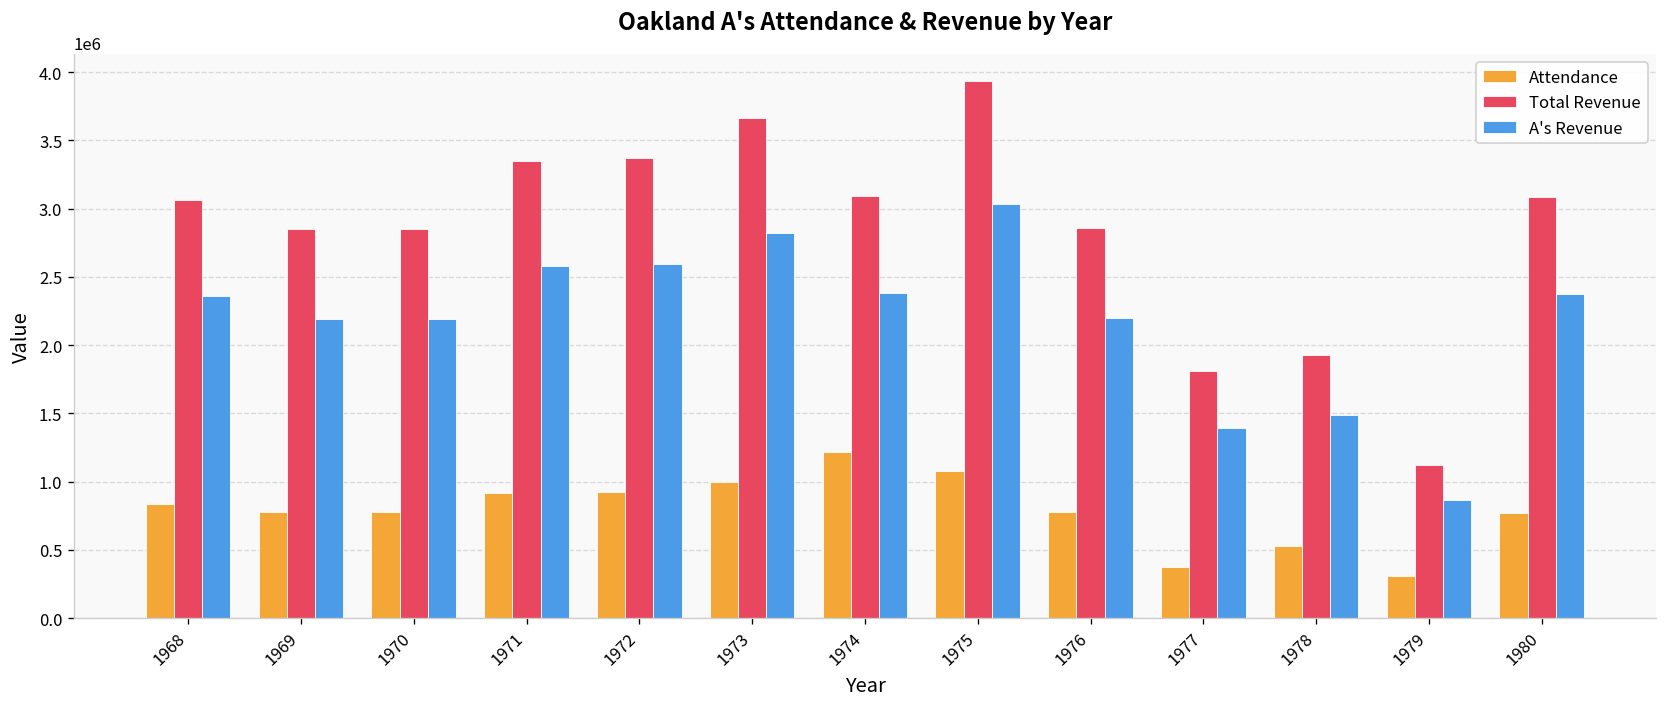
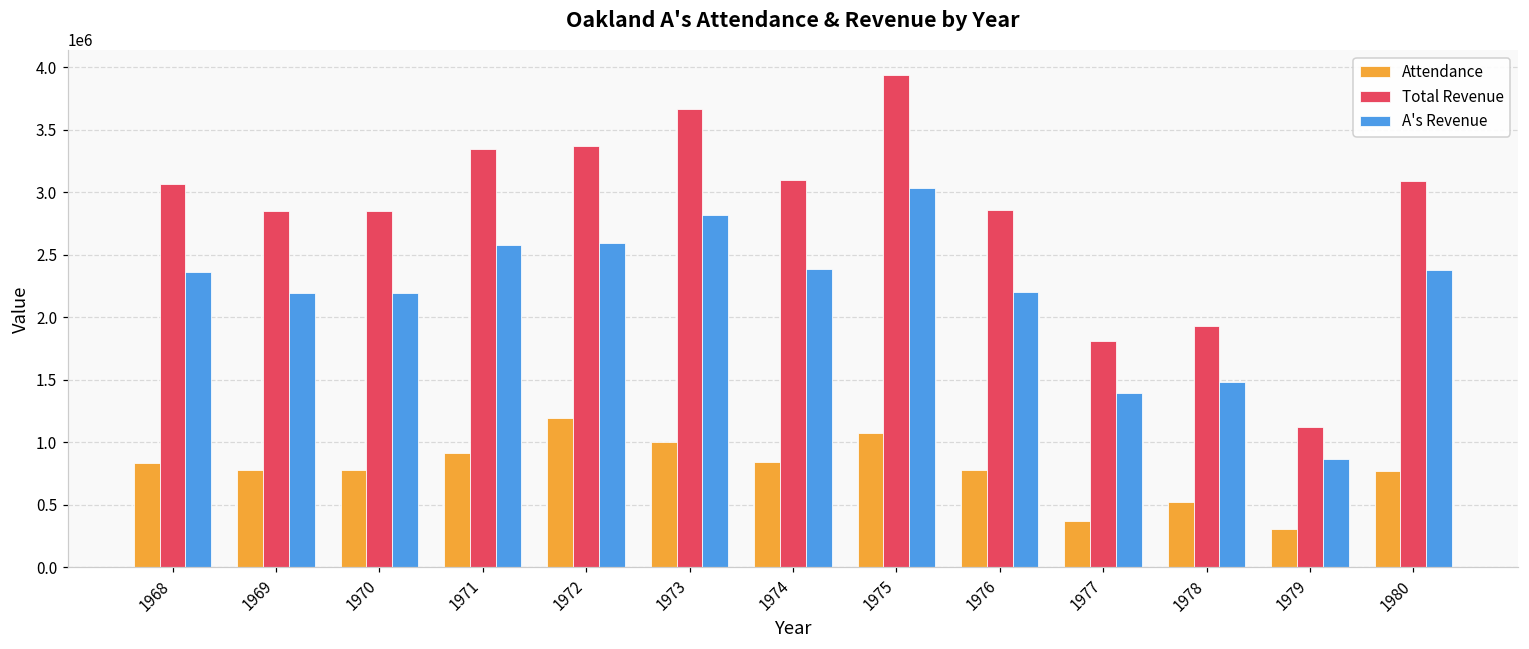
  {
    "Attendance": {
      "1968": 840000,
      "1969": 780000,
      "1970": 780000,
      "1971": 910000,
-     "1972": 920000,
+     "1972": 1200000,
      "1973": 1000000,
-     "1974": 1210000,
+     "1974": 850000,
      "1975": 1080000,
      "1976": 780000,
      "1977": 380000,
      "1978": 530000,
      "1979": 310000,
      "1980": 770000
    },
    "Total Revenue": {
      "1968": 3070000,
      "1969": 2850000,
      "1970": 2850000,
      "1971": 3350000,
      "1972": 3370000,
      "1973": 3660000,
      "1974": 3100000,
      "1975": 3940000,
      "1976": 2860000,
      "1977": 1810000,
      "1978": 1930000,
      "1979": 1120000,
      "1980": 3090000
    },
    "A's Revenue": {
      "1968": 2360000,
      "1969": 2190000,
      "1970": 2190000,
      "1971": 2580000,
      "1972": 2600000,
      "1973": 2820000,
      "1974": 2380000,
      "1975": 3030000,
      "1976": 2200000,
      "1977": 1400000,
      "1978": 1490000,
      "1979": 860000,
      "1980": 2380000
    }
  }
